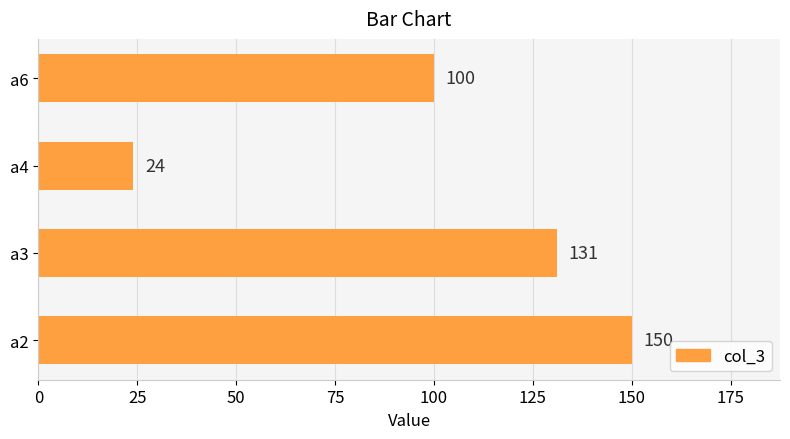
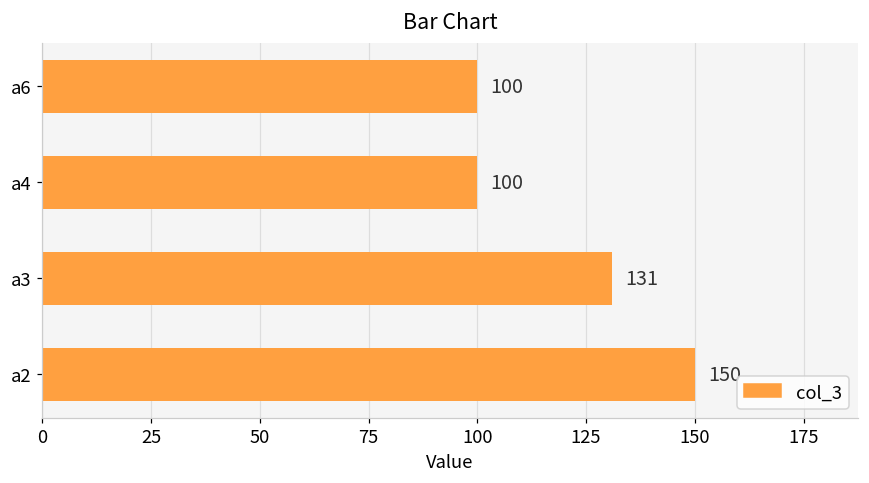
  {
    "a6": 100,
-   "a4": 24,
+   "a4": 100,
    "a3": 131
  }
